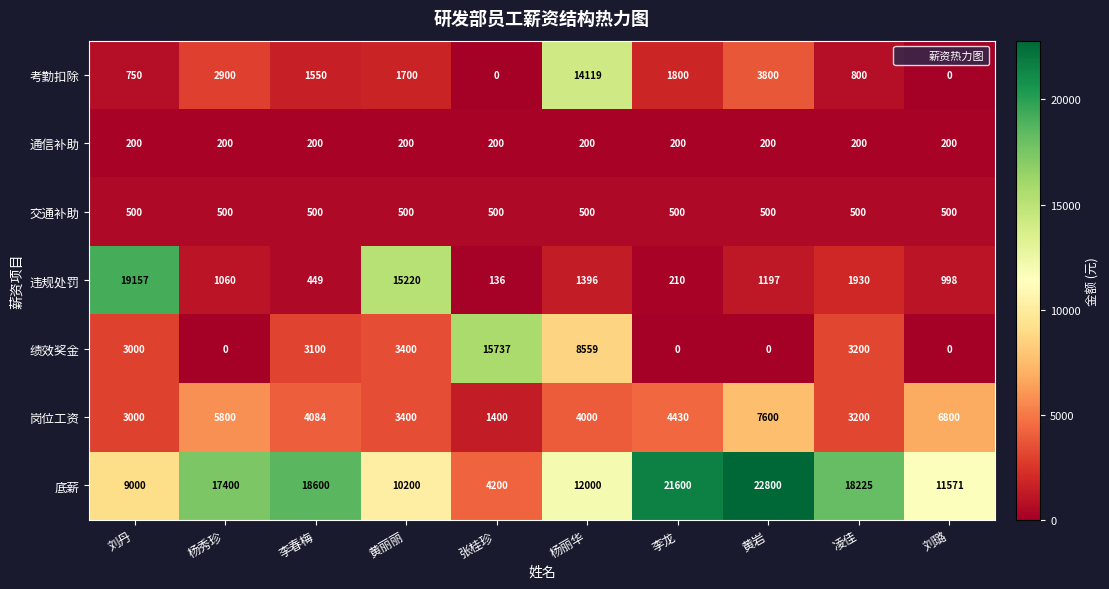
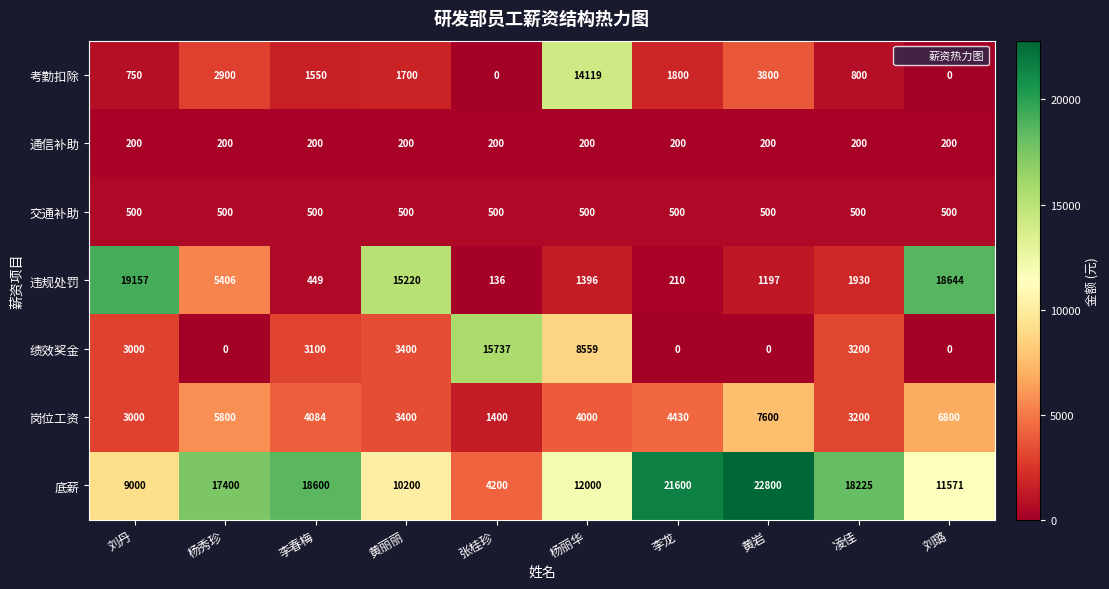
  {
    "考勤扣除": {
      "刘丹": 750,
      "杨秀珍": 2900,
      "李春梅": 1550,
      "黄丽丽": 1700,
      "张桂珍": 0,
      "杨丽华": 14119,
      "李龙": 1800,
      "黄岩": 3800,
      "凌佳": 800,
      "刘璐": 0
    },
    "通信补助": {
      "刘丹": 200,
      "杨秀珍": 200,
      "李春梅": 200,
      "黄丽丽": 200,
      "张桂珍": 200,
      "杨丽华": 200,
      "李龙": 200,
      "黄岩": 200,
      "凌佳": 200,
      "刘璐": 200
    },
    "交通补助": {
      "刘丹": 500,
      "杨秀珍": 500,
      "李春梅": 500,
      "黄丽丽": 500,
      "张桂珍": 500,
      "杨丽华": 500,
      "李龙": 500,
      "黄岩": 500,
      "凌佳": 500,
      "刘璐": 500
    },
    "违规处罚": {
      "刘丹": 19157,
-     "杨秀珍": 1060,
+     "杨秀珍": 5406,
      "李春梅": 449,
      "黄丽丽": 15220,
      "张桂珍": 136,
      "杨丽华": 1396,
      "李龙": 210,
      "黄岩": 1197,
      "凌佳": 1930,
-     "刘璐": 998
+     "刘璐": 18644
    },
    "绩效奖金": {
      "刘丹": 3000,
      "杨秀珍": 0,
      "李春梅": 3100,
      "黄丽丽": 3400,
      "张桂珍": 15737,
      "杨丽华": 8559,
      "李龙": 0,
      "黄岩": 0,
      "凌佳": 3200,
      "刘璐": 0
    },
    "岗位工资": {
      "刘丹": 3000,
      "杨秀珍": 5800,
      "李春梅": 4084,
      "黄丽丽": 3400,
      "张桂珍": 1400,
      "杨丽华": 4000,
      "李龙": 4430,
      "黄岩": 7600,
      "凌佳": 3200,
      "刘璐": 6800
    },
    "底薪": {
      "刘丹": 9000,
      "杨秀珍": 17400,
      "李春梅": 18600,
      "黄丽丽": 10200,
      "张桂珍": 4200,
      "杨丽华": 12000,
      "李龙": 21600,
      "黄岩": 22800,
      "凌佳": 18225,
      "刘璐": 11571
    }
  }
